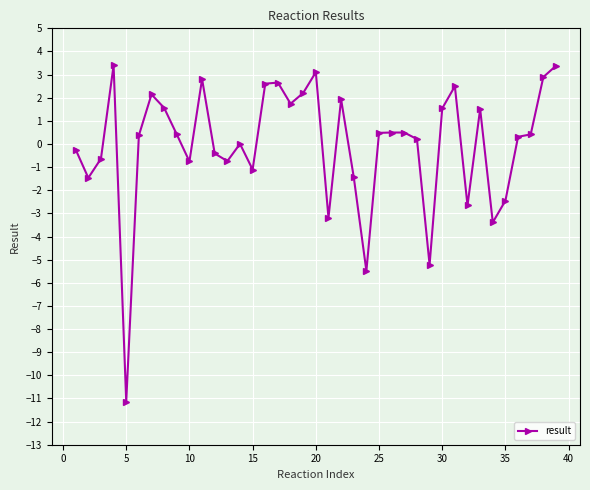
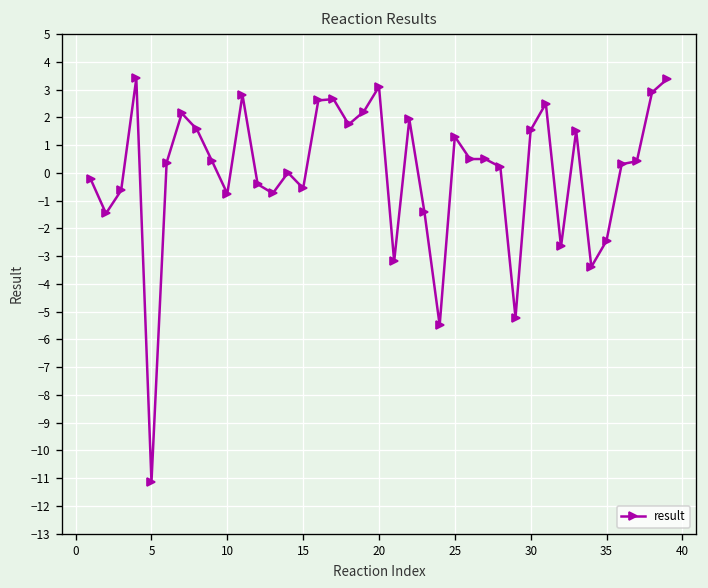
  {
    "5": -11.1,
    "10": -0.8,
-   "15": -1.1,
+   "15": -0.6,
    "20": 3.1,
-   "25": 0.5,
+   "25": 1.3,
    "30": 1.5,
    "35": -2.4
  }
